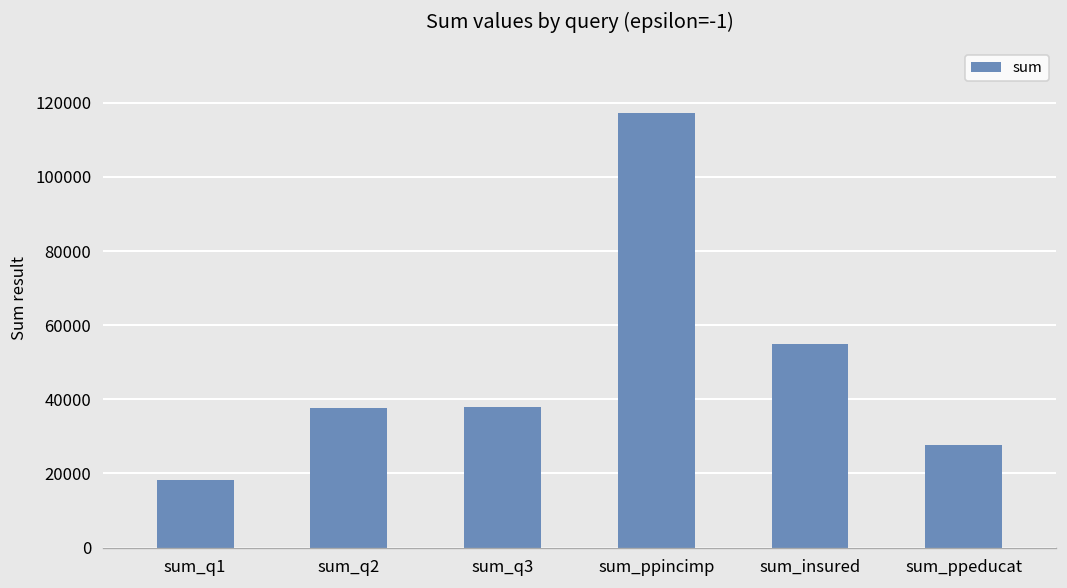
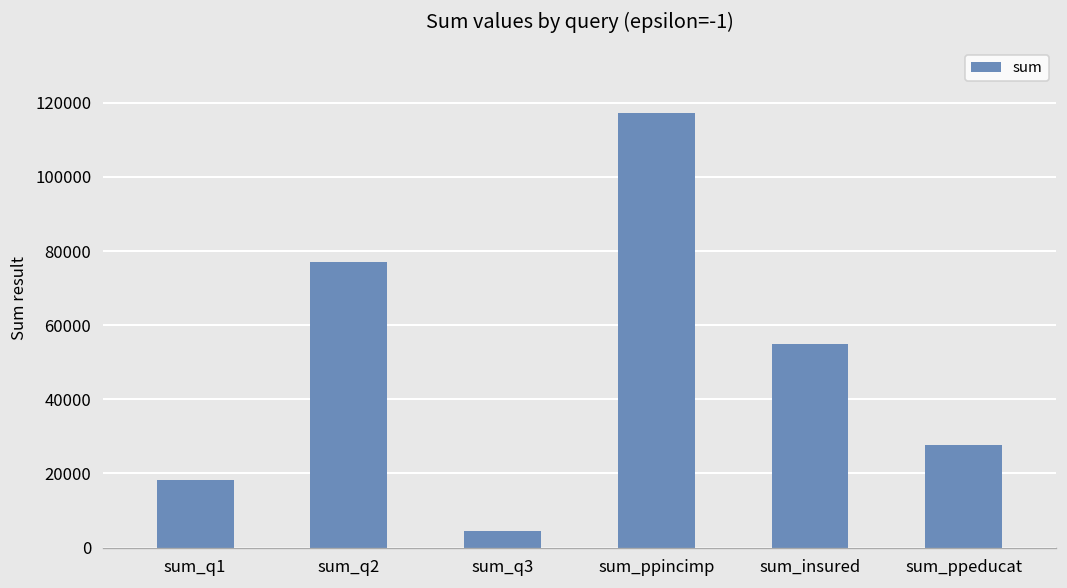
  {
    "sum_q1": 18000,
-   "sum_q2": 38000,
-   "sum_q3": 38000,
+   "sum_q2": 77000,
+   "sum_q3": 5000,
    "sum_ppincimp": 117000,
    "sum_insured": 55000,
    "sum_ppeducat": 28000
  }
